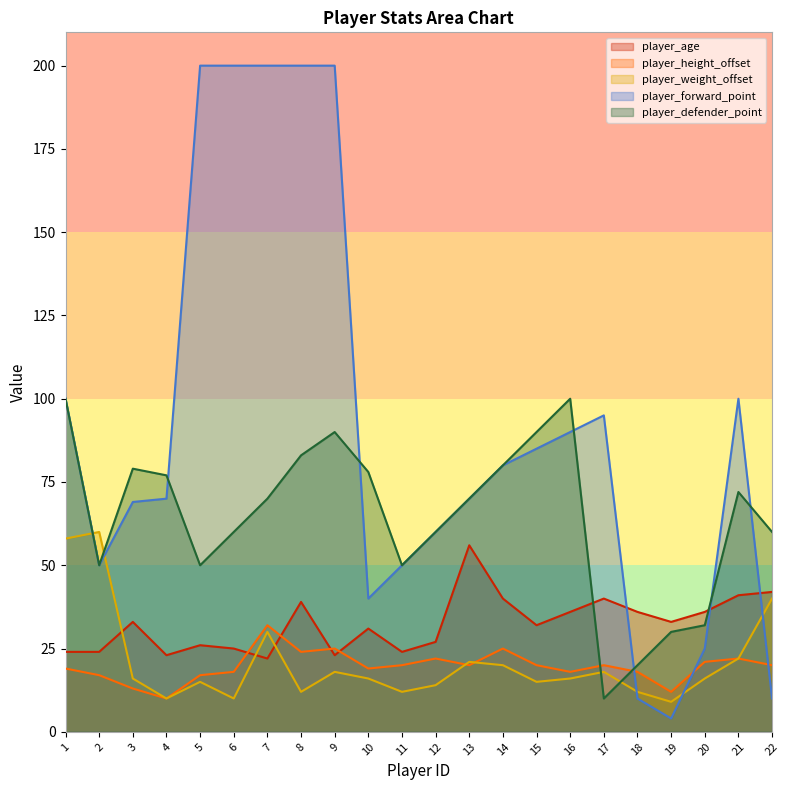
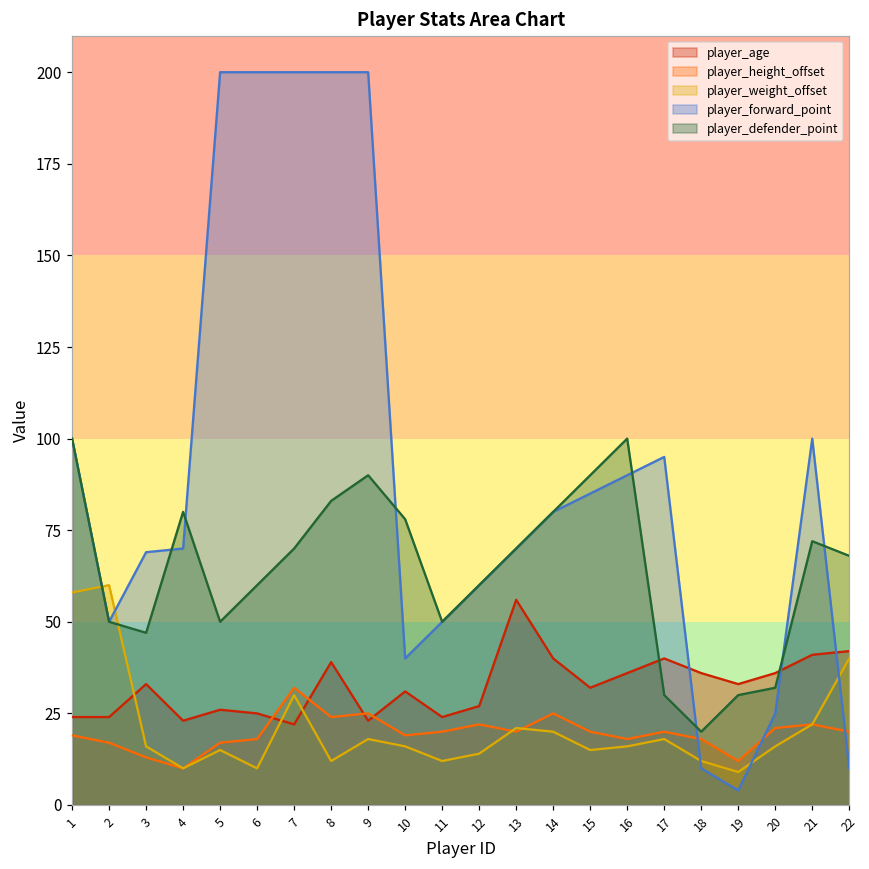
  {
    "player_forward_point": {
      "3": 69,
      "4": 70,
      "5": 200,
      "6": 200,
      "7": 200,
      "8": 200,
      "9": 200,
      "10": 40,
      "15": 85,
      "16": 90,
      "17": 95,
      "18": 10,
      "19": 4,
      "20": 25,
      "21": 100,
      "22": 10
    },
    "player_defender_point": {
-     "3": 79,
-     "4": 77,
+     "3": 47,
+     "4": 80,
      "5": 50,
      "6": 60,
      "7": 70,
      "8": 83,
      "9": 90,
      "10": 78,
      "15": 90,
      "16": 100,
-     "17": 10,
+     "17": 30,
      "18": 20,
      "19": 30,
      "20": 32,
      "21": 72,
-     "22": 60
+     "22": 68
    }
  }
